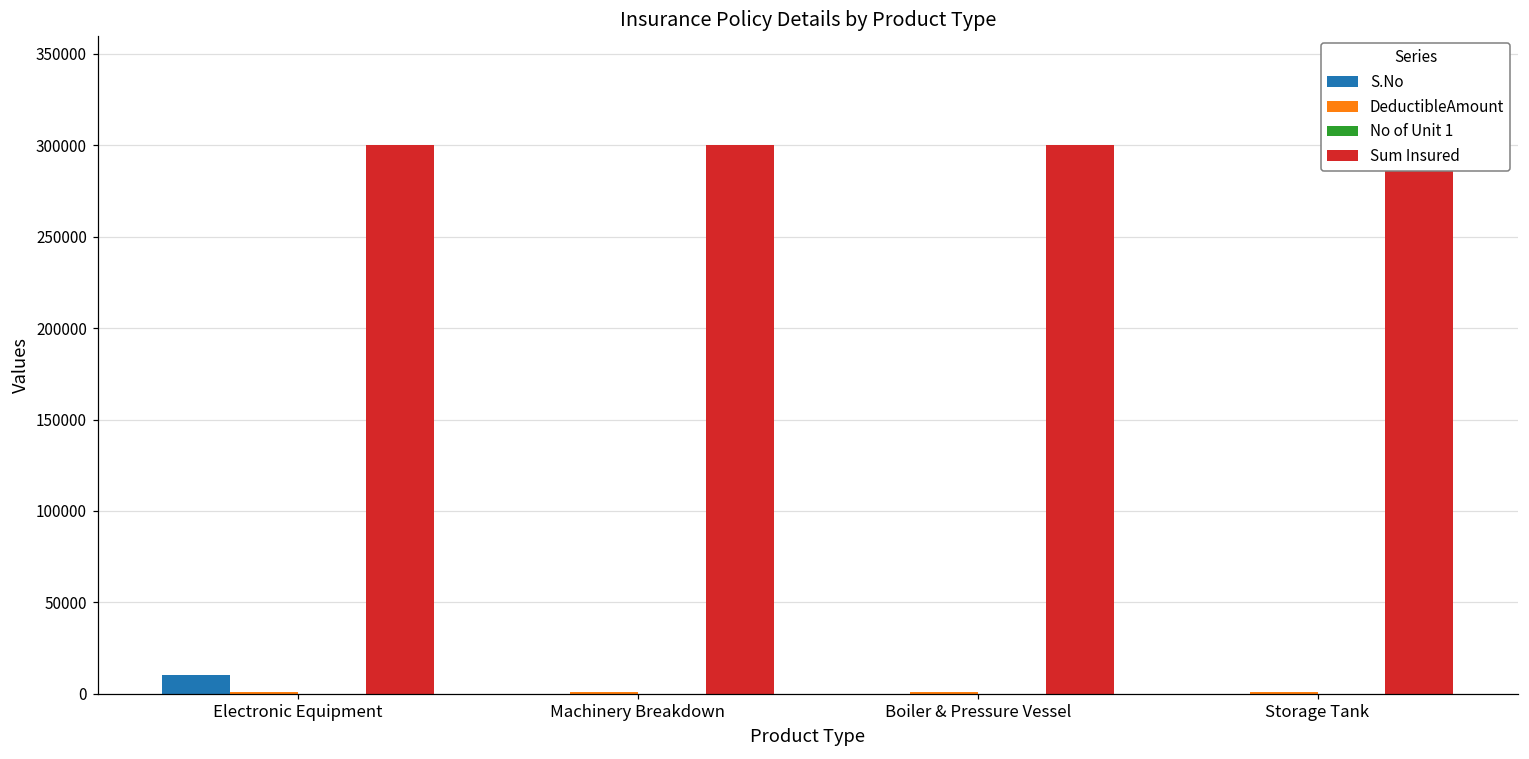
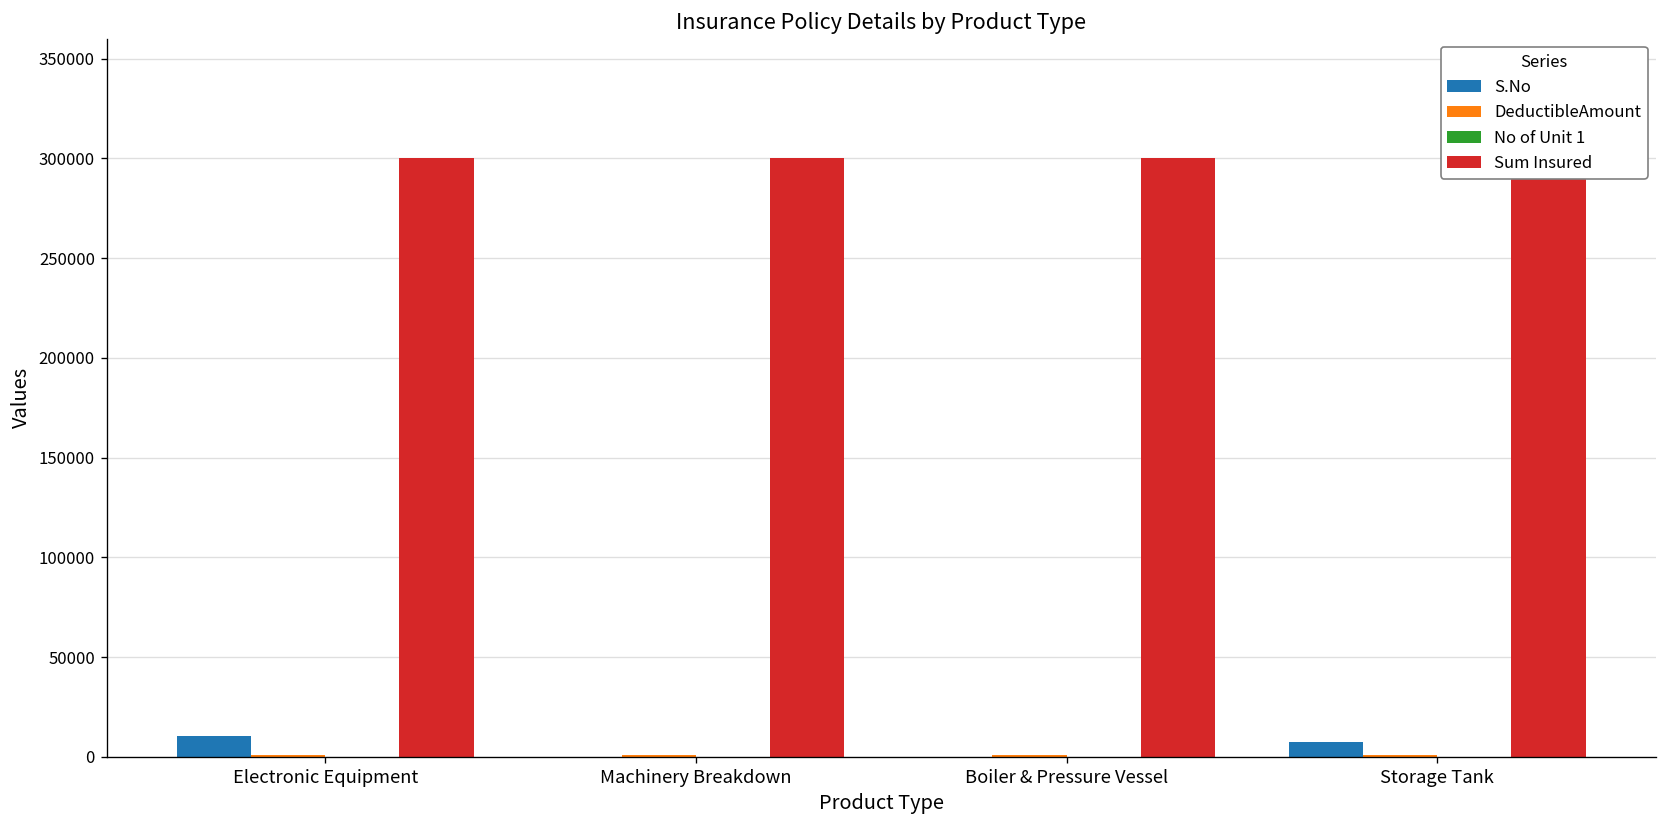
  {
    "S.No": {
      "Electronic Equipment": 10000,
-     "Storage Tank": 0
+     "Storage Tank": 7000
    },
    "Sum Insured": {
      "Electronic Equipment": 300000,
      "Machinery Breakdown": 300000,
      "Boiler & Pressure Vessel": 300000
    }
  }
